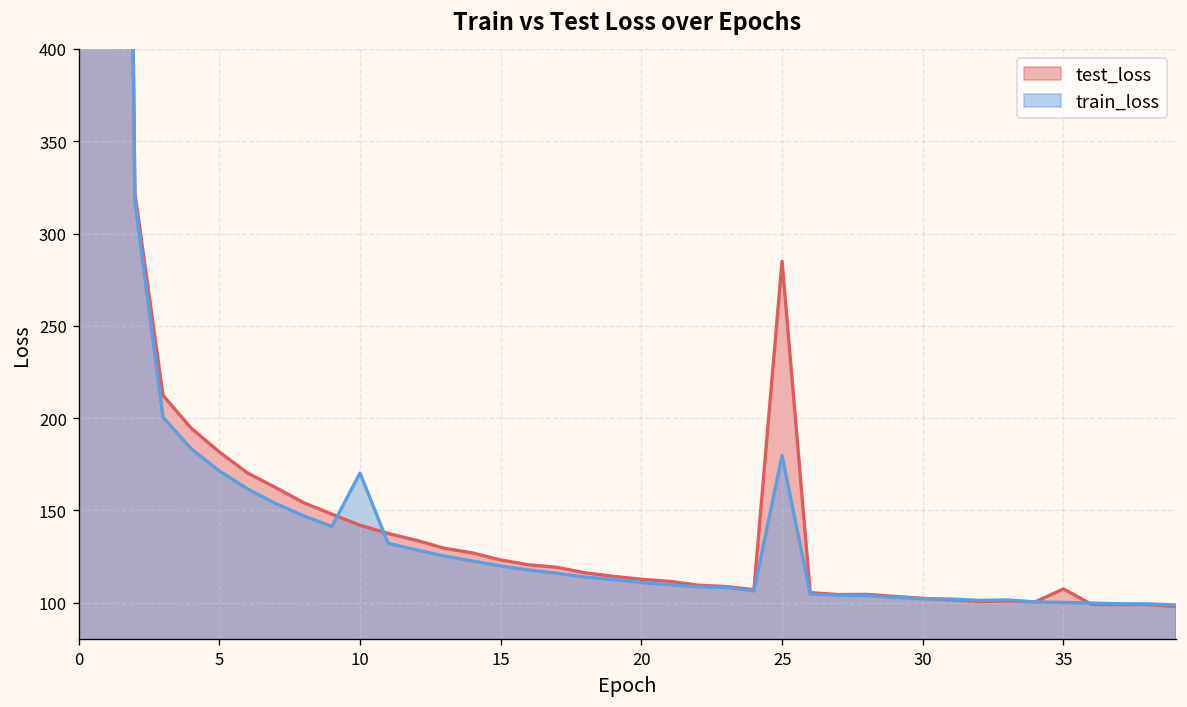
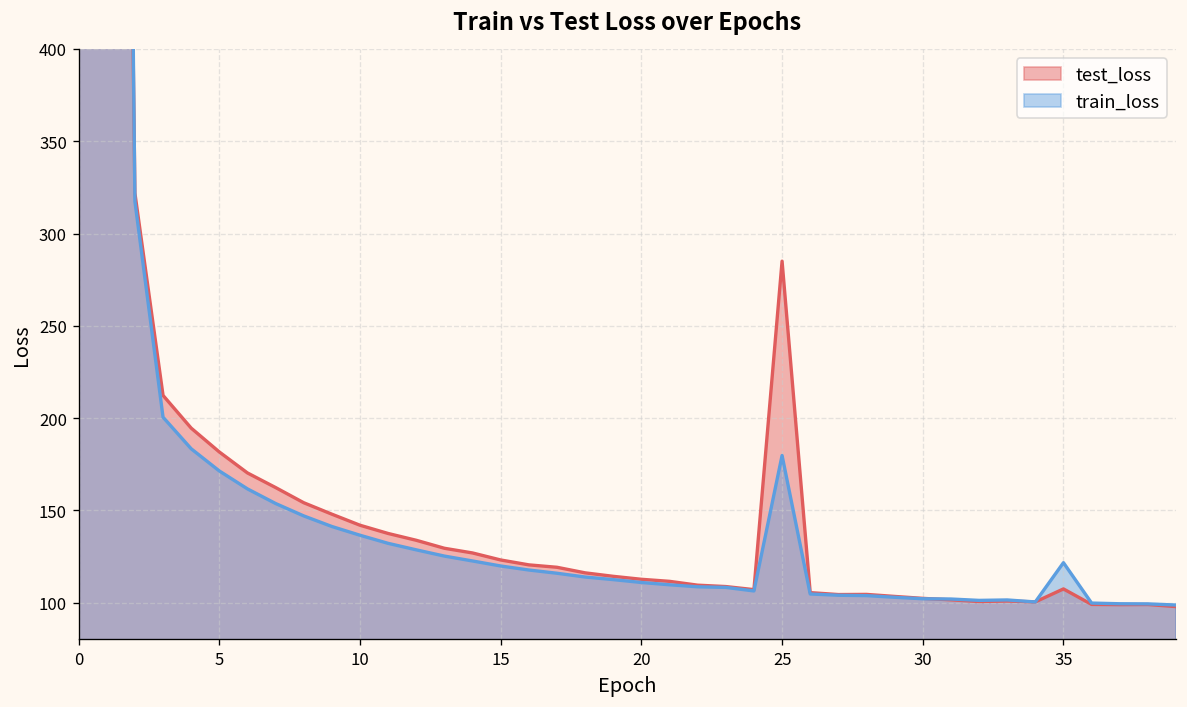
  {
    "test_loss": {
      "5": 182,
      "10": 142,
      "15": 123,
      "20": 113,
      "25": 285,
      "35": 107
    },
    "train_loss": {
      "5": 171,
-     "10": 170,
+     "10": 136,
      "15": 120,
      "20": 111,
      "25": 180,
-     "35": 100
+     "35": 122
    }
  }
